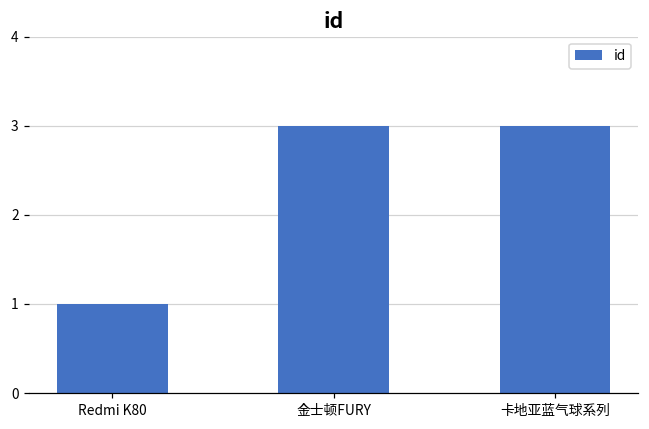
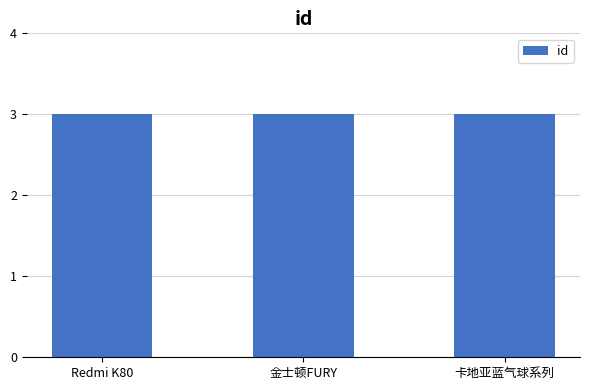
  {
-   "Redmi K80": 1,
+   "Redmi K80": 3,
    "金士顿FURY": 3,
    "卡地亚蓝气球系列": 3
  }
